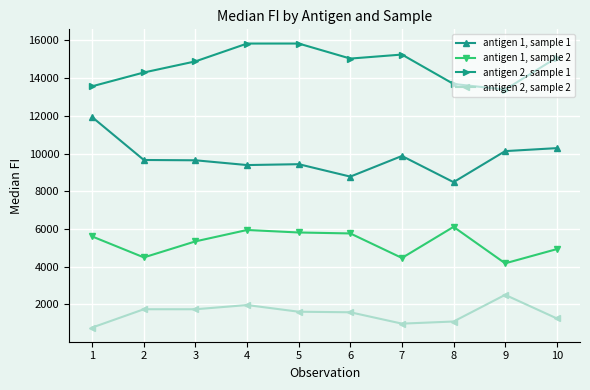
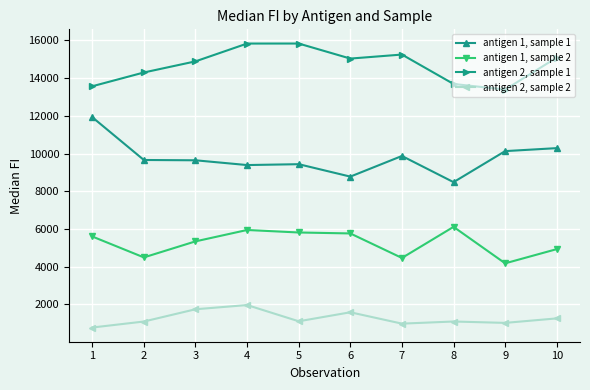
  {
    "antigen 2, sample 2": {
      "1": 800,
-     "2": 1700,
+     "2": 1100,
      "3": 1700,
      "4": 2000,
-     "5": 1600,
+     "5": 1100,
      "6": 1600,
      "7": 1000,
      "8": 1100,
-     "9": 2500,
+     "9": 1000,
      "10": 1300
    }
  }
